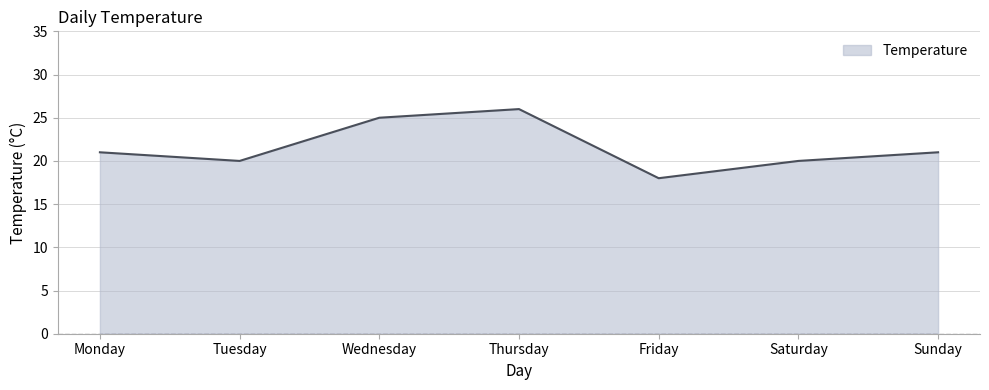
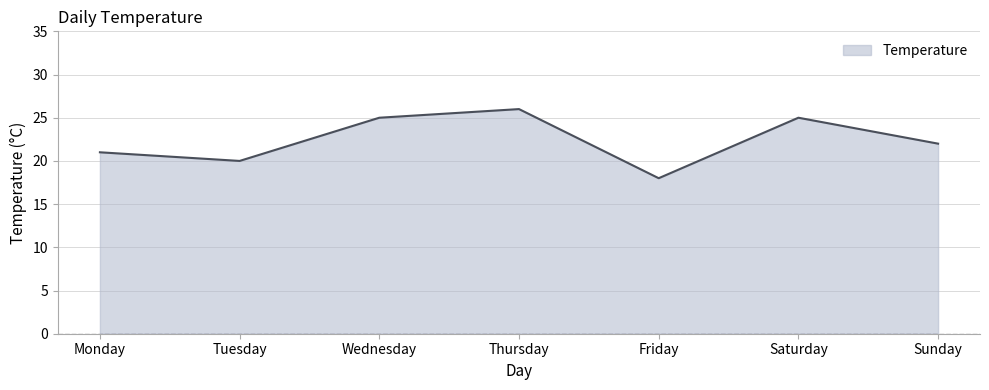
  {
    "Monday": 21,
    "Tuesday": 20,
    "Wednesday": 25,
    "Thursday": 26,
    "Friday": 18,
-   "Saturday": 20,
-   "Sunday": 21
+   "Saturday": 25,
+   "Sunday": 22
  }
